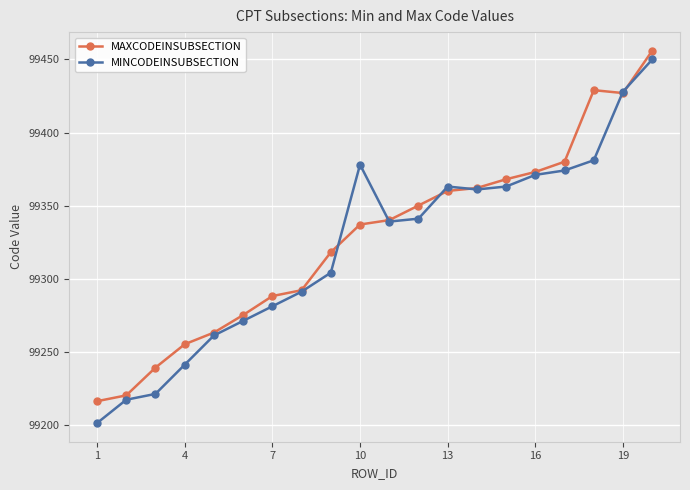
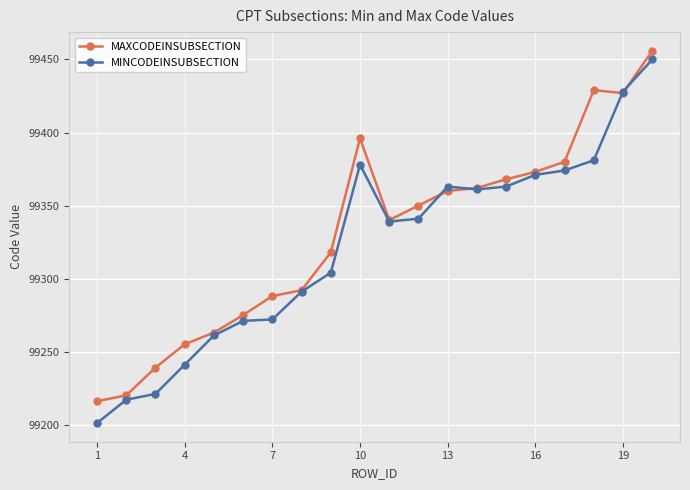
  {
    "MAXCODEINSUBSECTION": {
      "1": 99216,
      "4": 99255,
      "7": 99288,
-     "10": 99337,
+     "10": 99396,
      "13": 99360,
      "16": 99373
    },
    "MINCODEINSUBSECTION": {
      "1": 99201,
      "4": 99241,
-     "7": 99281,
+     "7": 99272,
      "10": 99378,
      "13": 99363,
      "16": 99371
    }
  }
